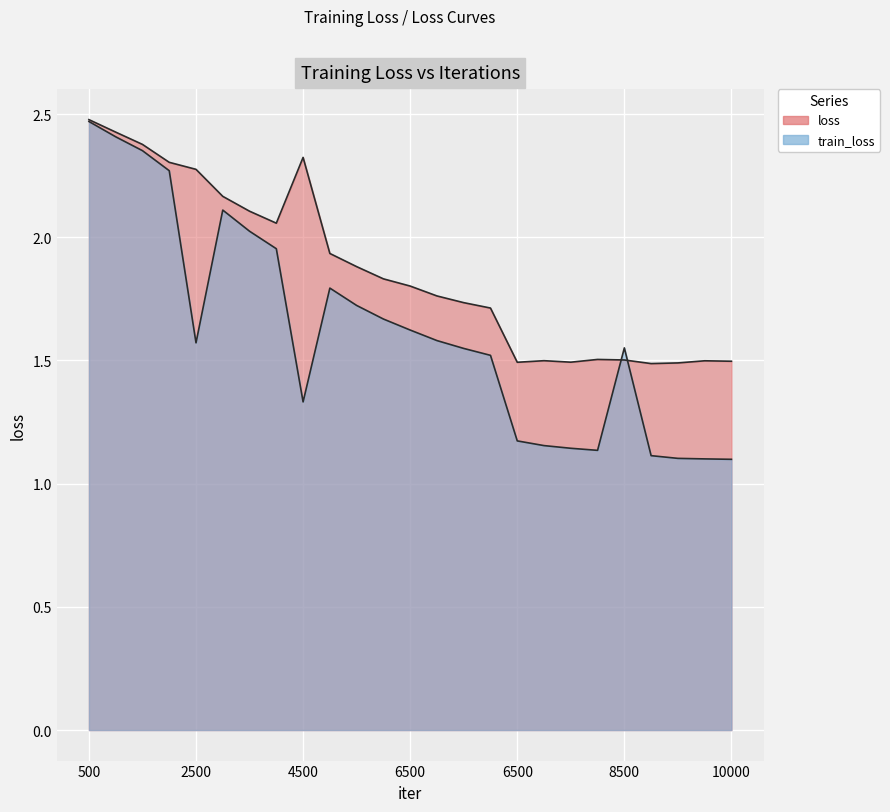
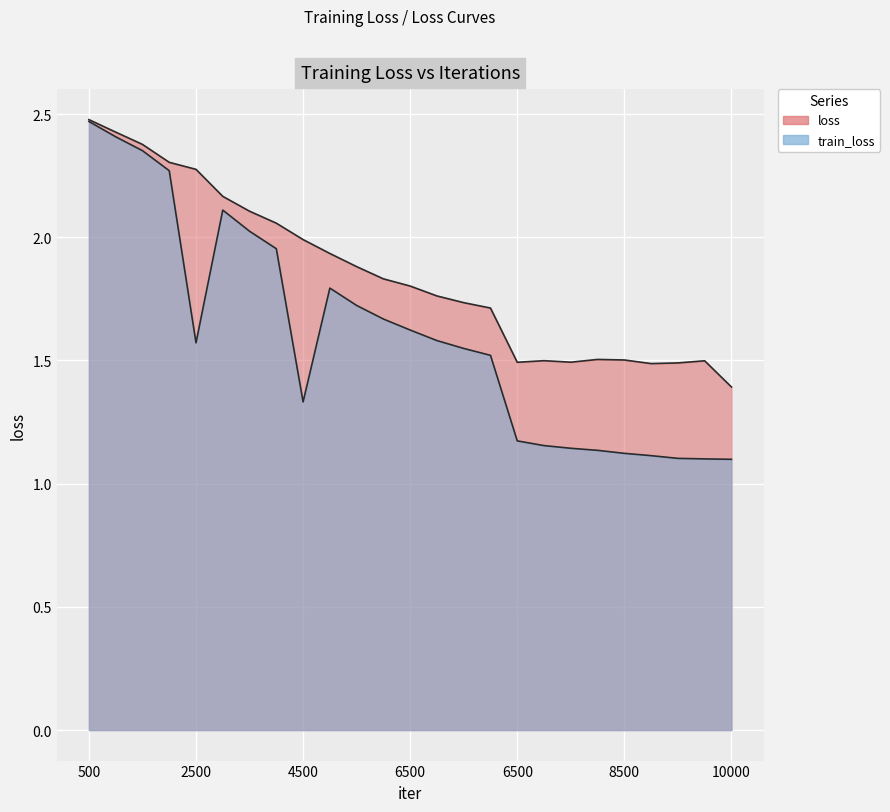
  {
    "loss": {
      "2500": 2.28,
-     "4500": 2.32,
+     "4500": 1.99,
      "8500": 1.50,
-     "10000": 1.50
+     "10000": 1.39
    },
    "train_loss": {
      "2500": 1.57,
      "4500": 1.33,
-     "8500": 1.55,
+     "8500": 1.12,
      "10000": 1.10
    }
  }
